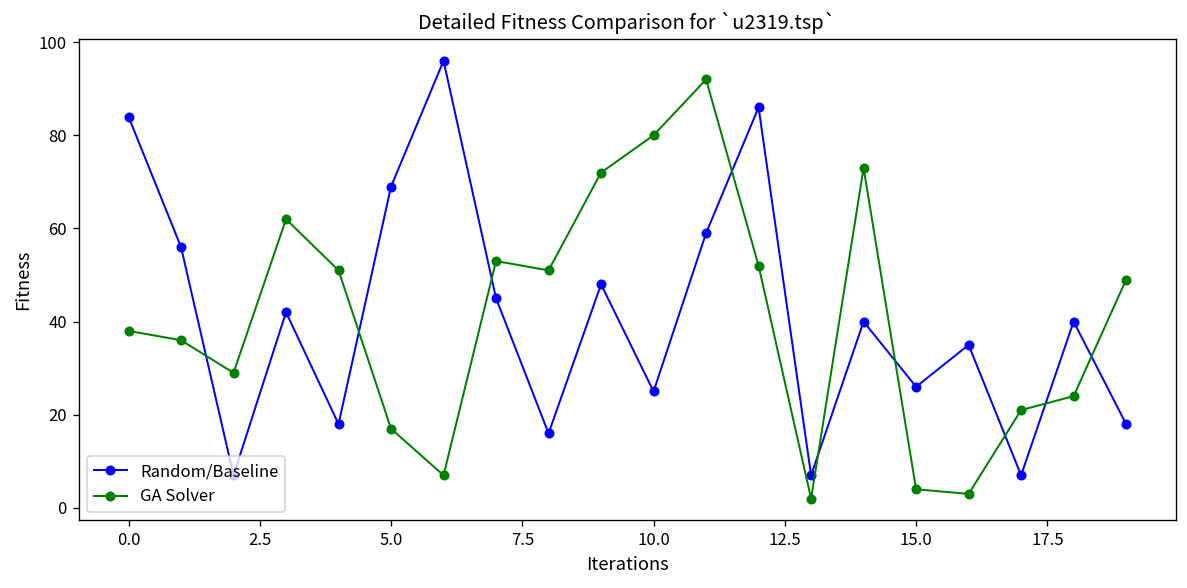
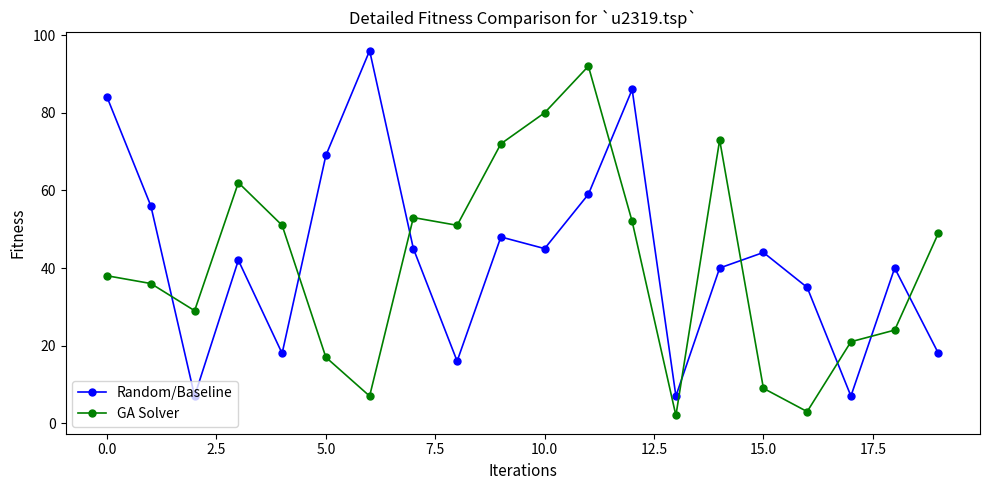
  {
    "Random/Baseline": {
      "0.0": 84,
      "5.0": 69,
-     "10.0": 25,
-     "15.0": 26
+     "10.0": 45,
+     "15.0": 44
    },
    "GA Solver": {
      "0.0": 38,
      "5.0": 17,
      "10.0": 80,
-     "15.0": 4
+     "15.0": 9
    }
  }
